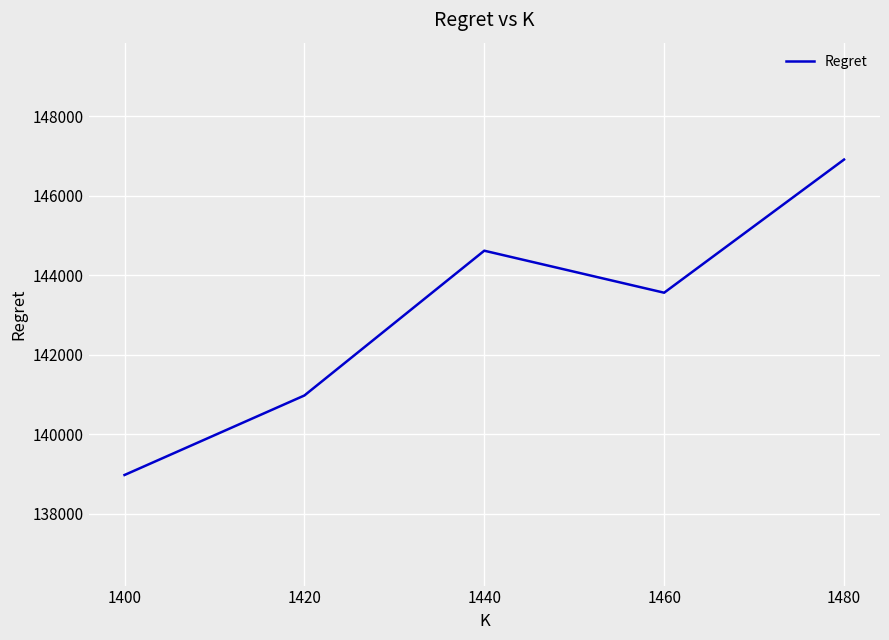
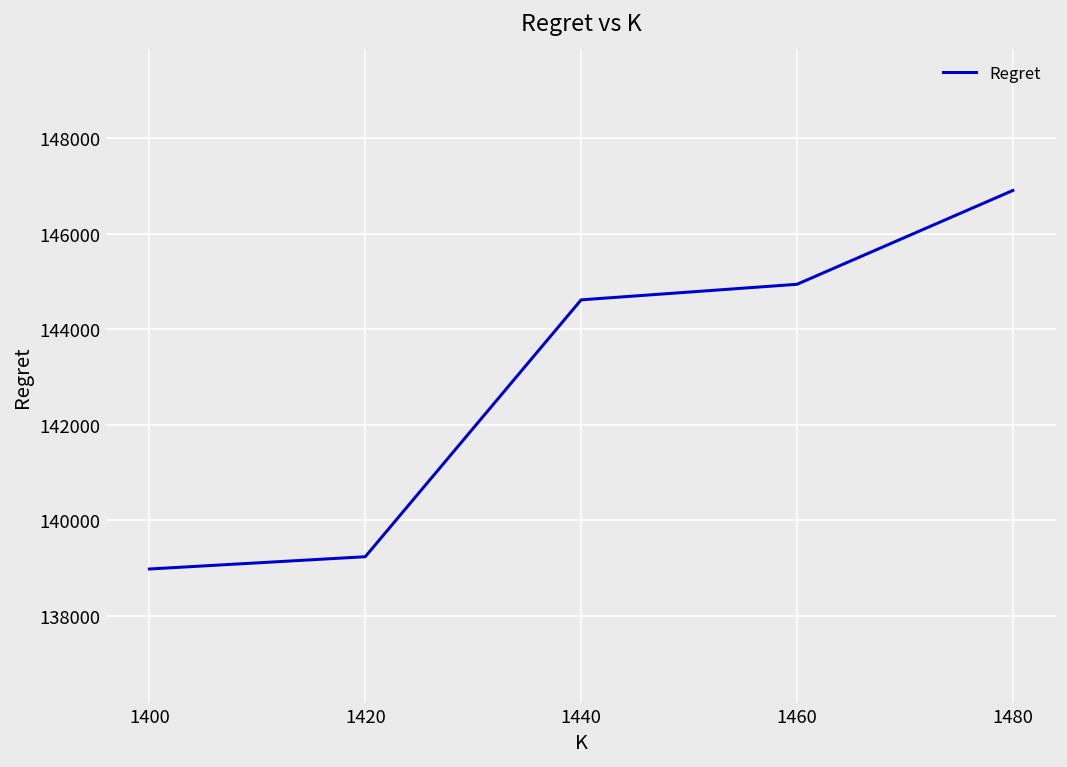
  {
    "1400": 139000,
-   "1420": 141000,
+   "1420": 139200,
    "1440": 144600,
-   "1460": 143600,
+   "1460": 144900,
    "1480": 146900
  }
